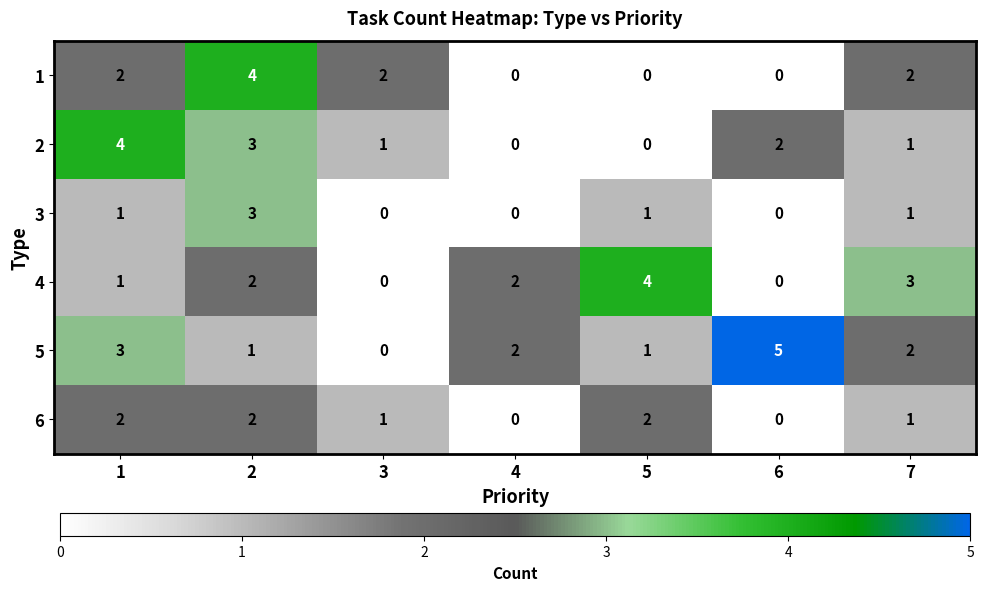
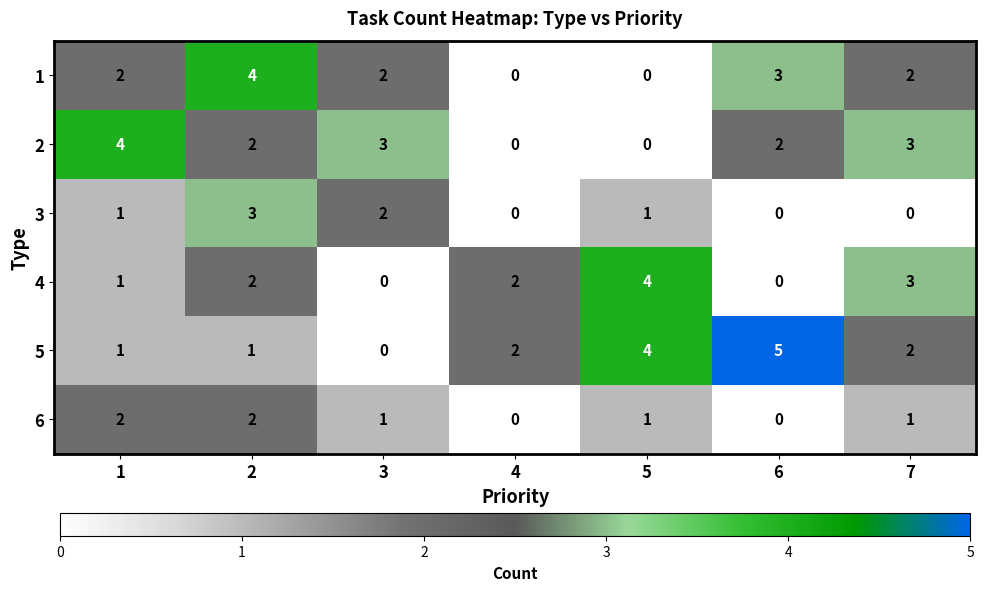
  {
    "1": {
      "1": 2,
      "2": 4,
      "3": 2,
      "4": 0,
      "5": 0,
-     "6": 0,
+     "6": 3,
      "7": 2
    },
    "2": {
      "1": 4,
-     "2": 3,
-     "3": 1,
+     "2": 2,
+     "3": 3,
      "4": 0,
      "5": 0,
      "6": 2,
-     "7": 1
+     "7": 3
    },
    "3": {
      "1": 1,
      "2": 3,
-     "3": 0,
+     "3": 2,
      "4": 0,
      "5": 1,
      "6": 0,
-     "7": 1
+     "7": 0
    },
    "4": {
      "1": 1,
      "2": 2,
      "3": 0,
      "4": 2,
      "5": 4,
      "6": 0,
      "7": 3
    },
    "5": {
-     "1": 3,
+     "1": 1,
      "2": 1,
      "3": 0,
      "4": 2,
-     "5": 1,
+     "5": 4,
      "6": 5,
      "7": 2
    },
    "6": {
      "1": 2,
      "2": 2,
      "3": 1,
      "4": 0,
-     "5": 2,
+     "5": 1,
      "6": 0,
      "7": 1
    }
  }
